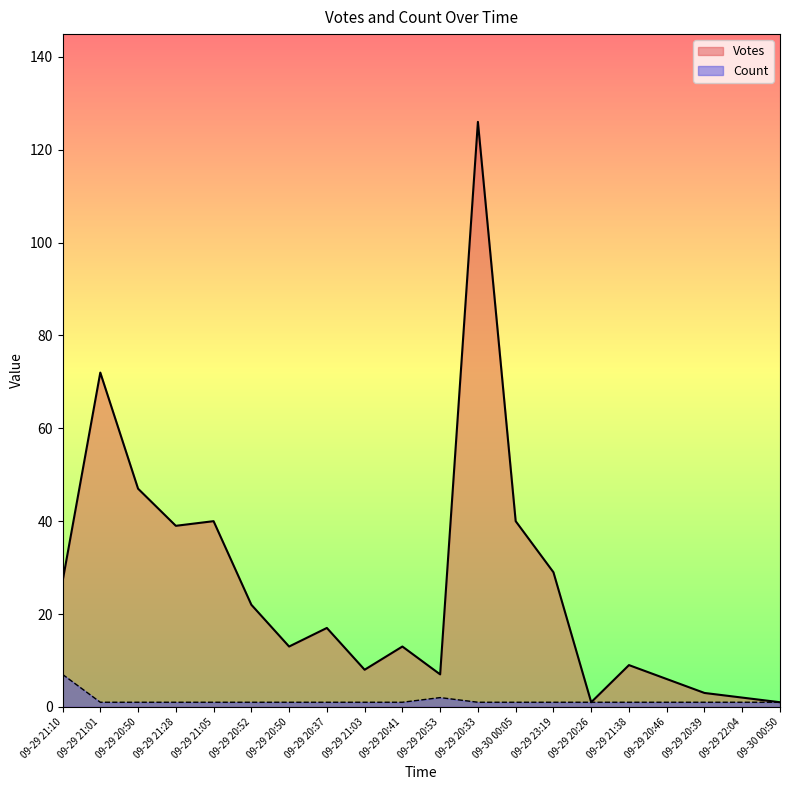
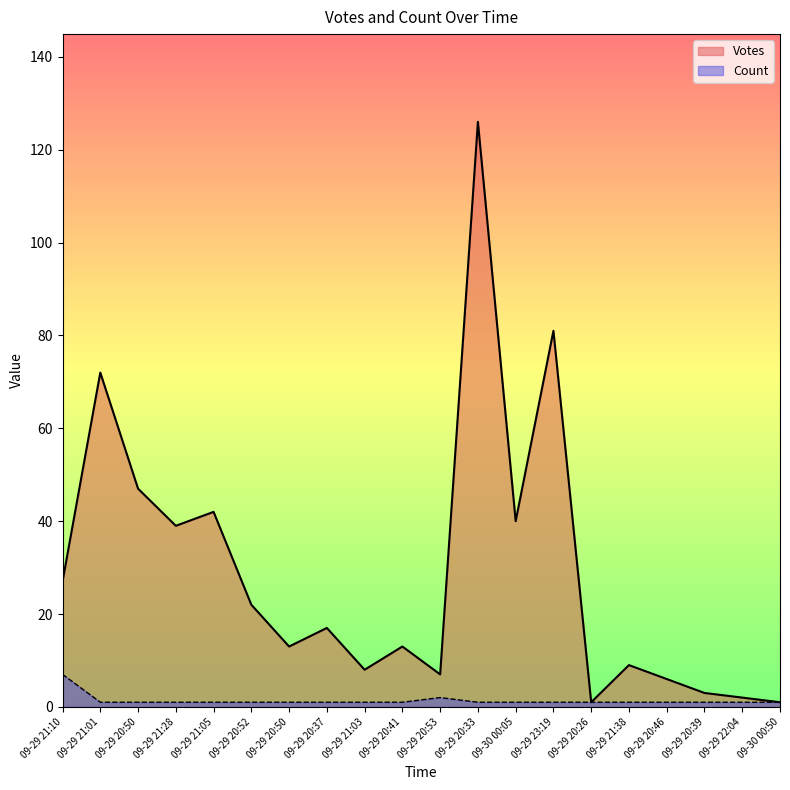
  {
    "Votes": {
      "09-29 21:10": 27,
      "09-29 21:01": 72,
      "09-29 21:28": 39,
-     "09-29 21:05": 40,
+     "09-29 21:05": 42,
      "09-29 20:52": 22,
      "09-29 20:37": 17,
      "09-29 21:03": 8,
      "09-29 20:41": 13,
      "09-29 20:53": 7,
      "09-29 20:33": 126,
      "09-30 00:05": 40,
-     "09-29 23:19": 29,
+     "09-29 23:19": 81,
      "09-29 21:38": 9,
      "09-29 20:46": 6,
      "09-29 20:39": 3,
      "09-29 22:04": 2
    },
    "Count": {
      "09-29 21:10": 7,
      "09-29 21:01": 1,
      "09-29 21:28": 1,
      "09-29 21:05": 1,
      "09-29 20:52": 1,
      "09-29 20:37": 1,
      "09-29 21:03": 1,
      "09-29 20:41": 1,
      "09-29 20:53": 2,
      "09-29 20:33": 1,
      "09-30 00:05": 1,
      "09-29 23:19": 1,
      "09-29 21:38": 1,
      "09-29 20:46": 1,
      "09-29 20:39": 1,
      "09-29 22:04": 1
    }
  }
